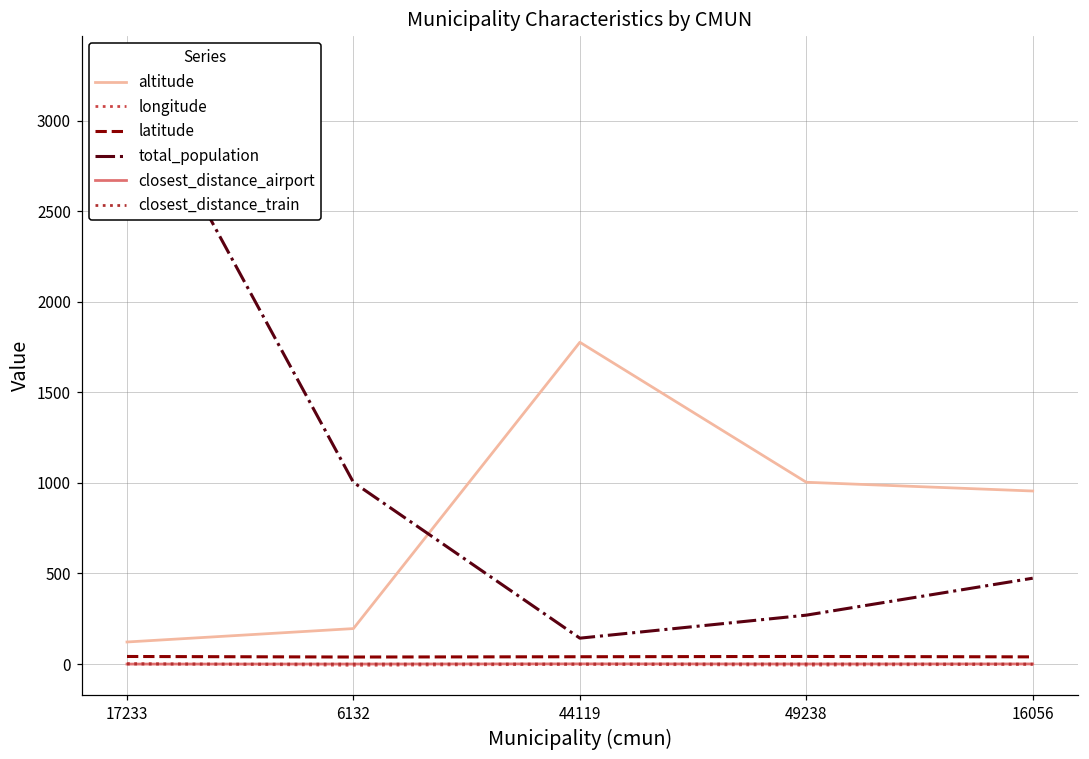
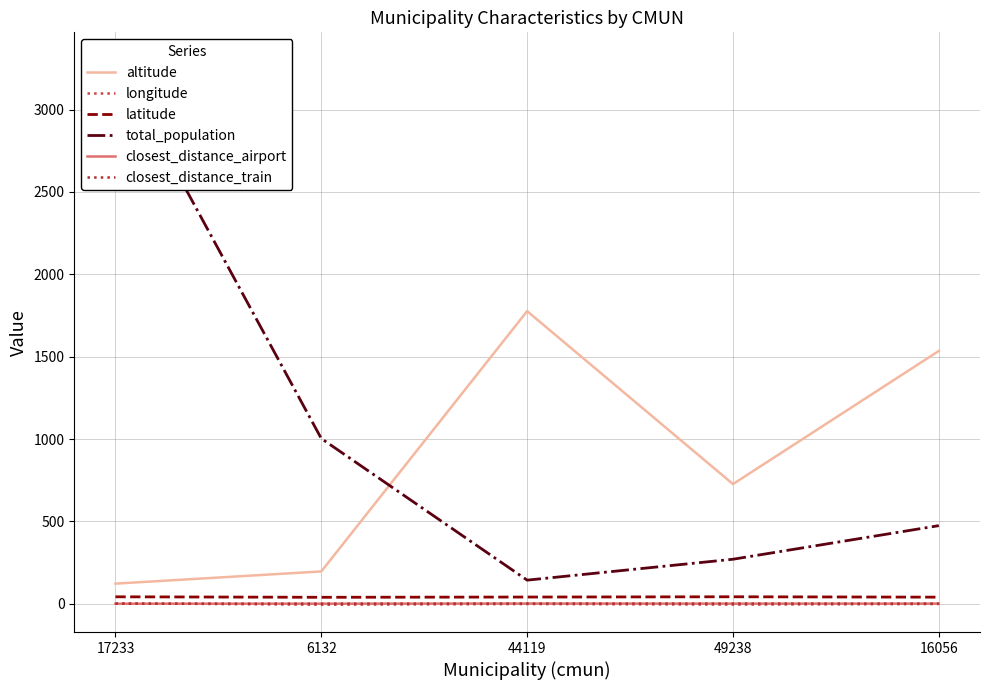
  {
    "altitude": {
      "17233": 120,
      "6132": 200,
      "44119": 1780,
-     "49238": 1000,
-     "16056": 960
+     "49238": 730,
+     "16056": 1530
    }
  }
